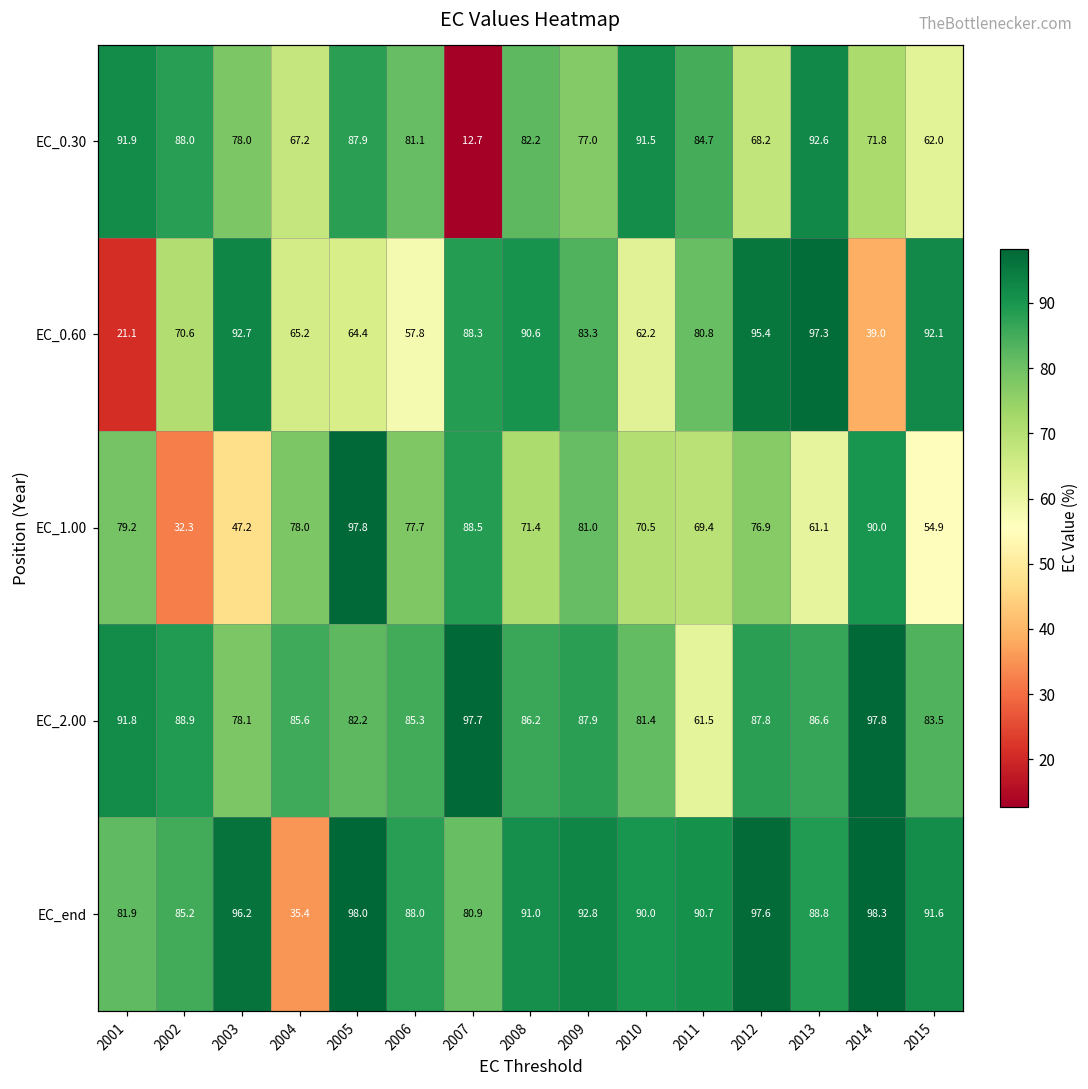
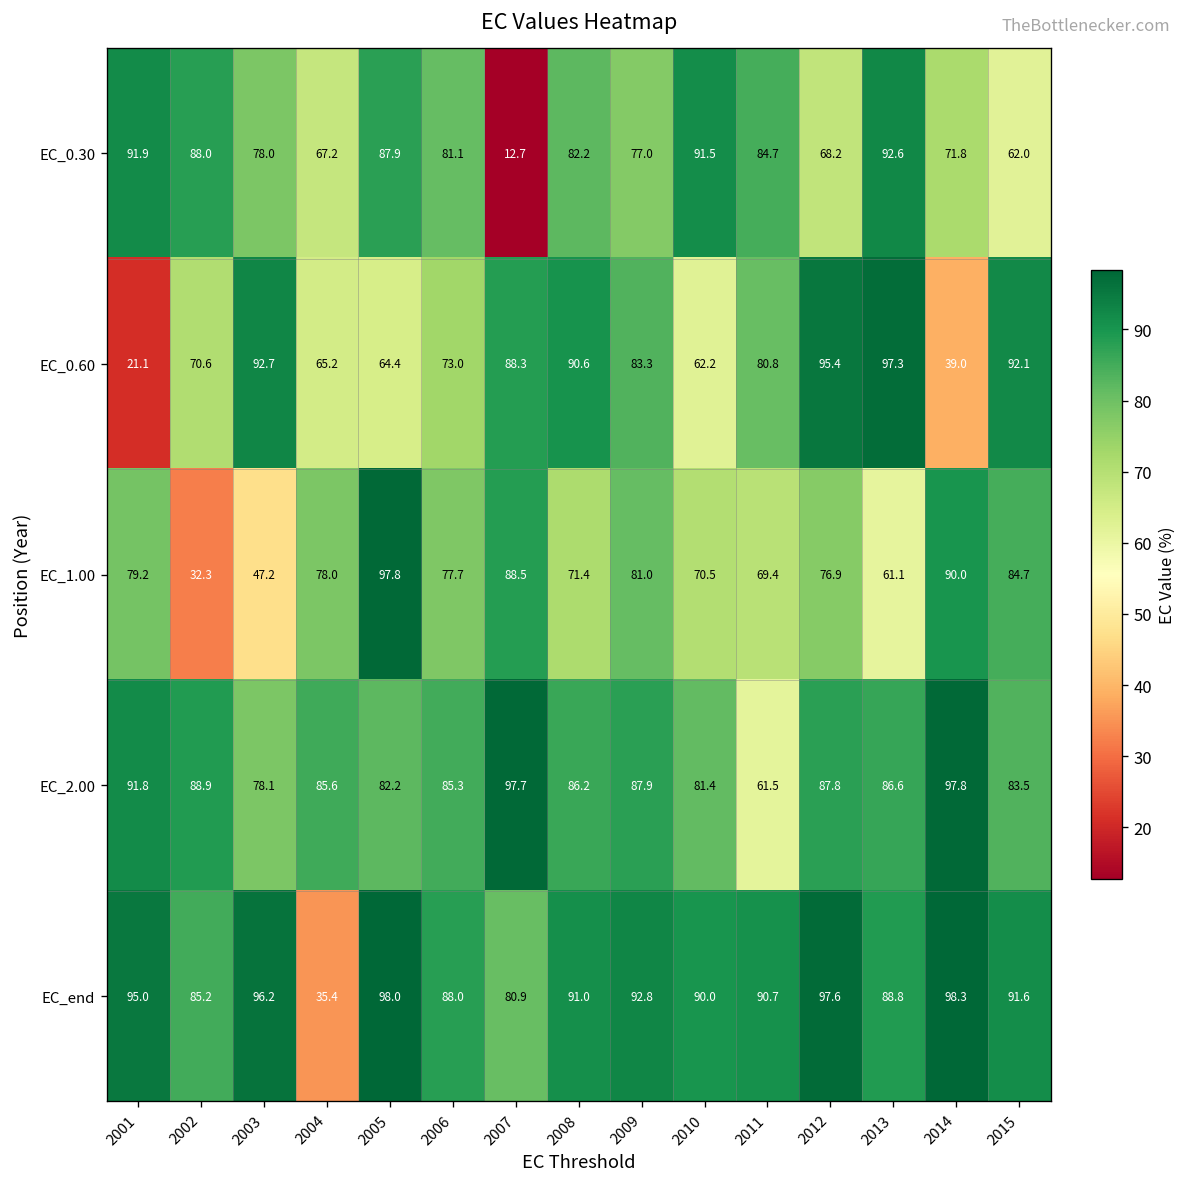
  {
    "EC_0.30": {
      "2001": 91.9,
      "2002": 88.0,
      "2003": 78.0,
      "2004": 67.2,
      "2005": 87.9,
      "2006": 81.1,
      "2007": 12.7,
      "2008": 82.2,
      "2009": 77.0,
      "2010": 91.5,
      "2011": 84.7,
      "2012": 68.2,
      "2013": 92.6,
      "2014": 71.8,
      "2015": 62.0
    },
    "EC_0.60": {
      "2001": 21.1,
      "2002": 70.6,
      "2003": 92.7,
      "2004": 65.2,
      "2005": 64.4,
-     "2006": 57.8,
+     "2006": 73.0,
      "2007": 88.3,
      "2008": 90.6,
      "2009": 83.3,
      "2010": 62.2,
      "2011": 80.8,
      "2012": 95.4,
      "2013": 97.3,
      "2014": 39.0,
      "2015": 92.1
    },
    "EC_1.00": {
      "2001": 79.2,
      "2002": 32.3,
      "2003": 47.2,
      "2004": 78.0,
      "2005": 97.8,
      "2006": 77.7,
      "2007": 88.5,
      "2008": 71.4,
      "2009": 81.0,
      "2010": 70.5,
      "2011": 69.4,
      "2012": 76.9,
      "2013": 61.1,
      "2014": 90.0,
-     "2015": 54.9
+     "2015": 84.7
    },
    "EC_2.00": {
      "2001": 91.8,
      "2002": 88.9,
      "2003": 78.1,
      "2004": 85.6,
      "2005": 82.2,
      "2006": 85.3,
      "2007": 97.7,
      "2008": 86.2,
      "2009": 87.9,
      "2010": 81.4,
      "2011": 61.5,
      "2012": 87.8,
      "2013": 86.6,
      "2014": 97.8,
      "2015": 83.5
    },
    "EC_end": {
-     "2001": 81.9,
+     "2001": 95.0,
      "2002": 85.2,
      "2003": 96.2,
      "2004": 35.4,
      "2005": 98.0,
      "2006": 88.0,
      "2007": 80.9,
      "2008": 91.0,
      "2009": 92.8,
      "2010": 90.0,
      "2011": 90.7,
      "2012": 97.6,
      "2013": 88.8,
      "2014": 98.3,
      "2015": 91.6
    }
  }
